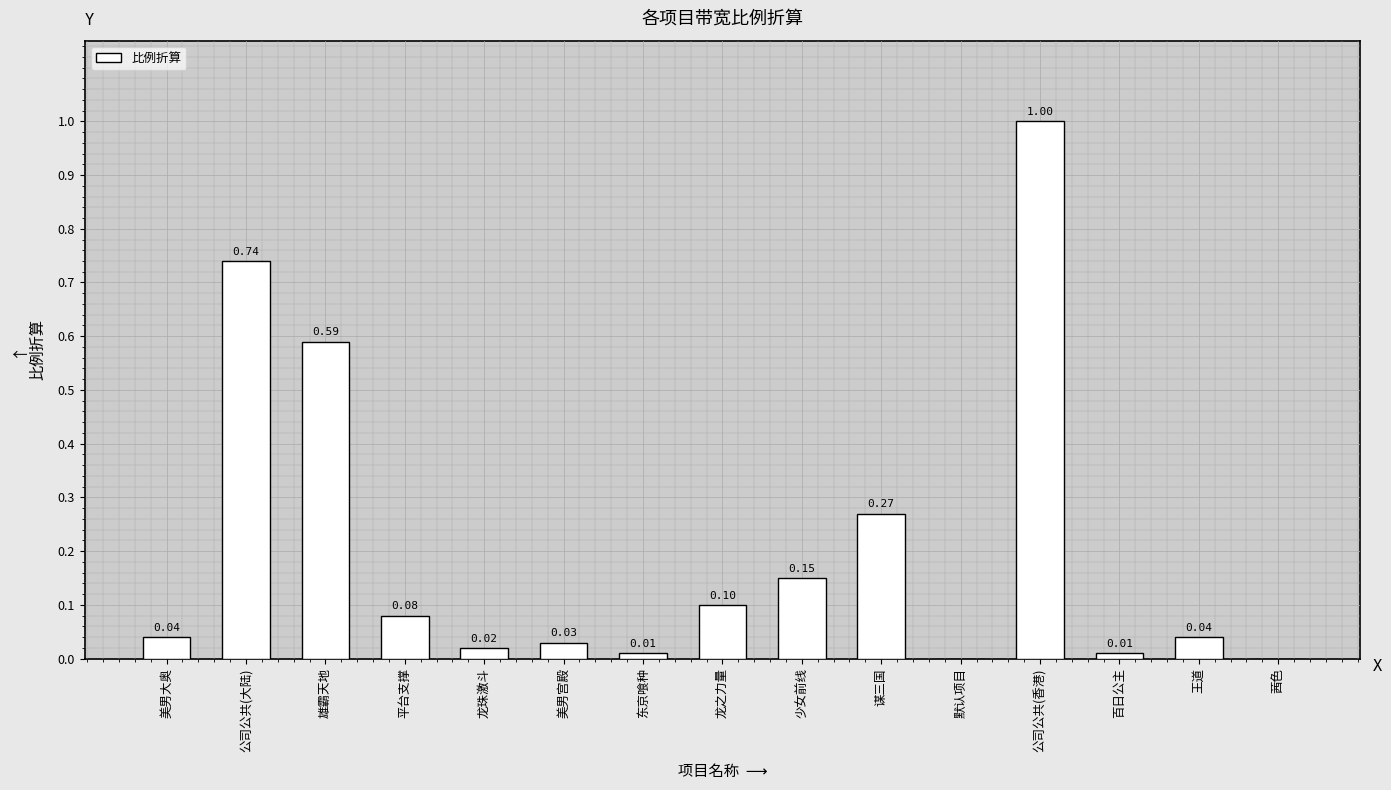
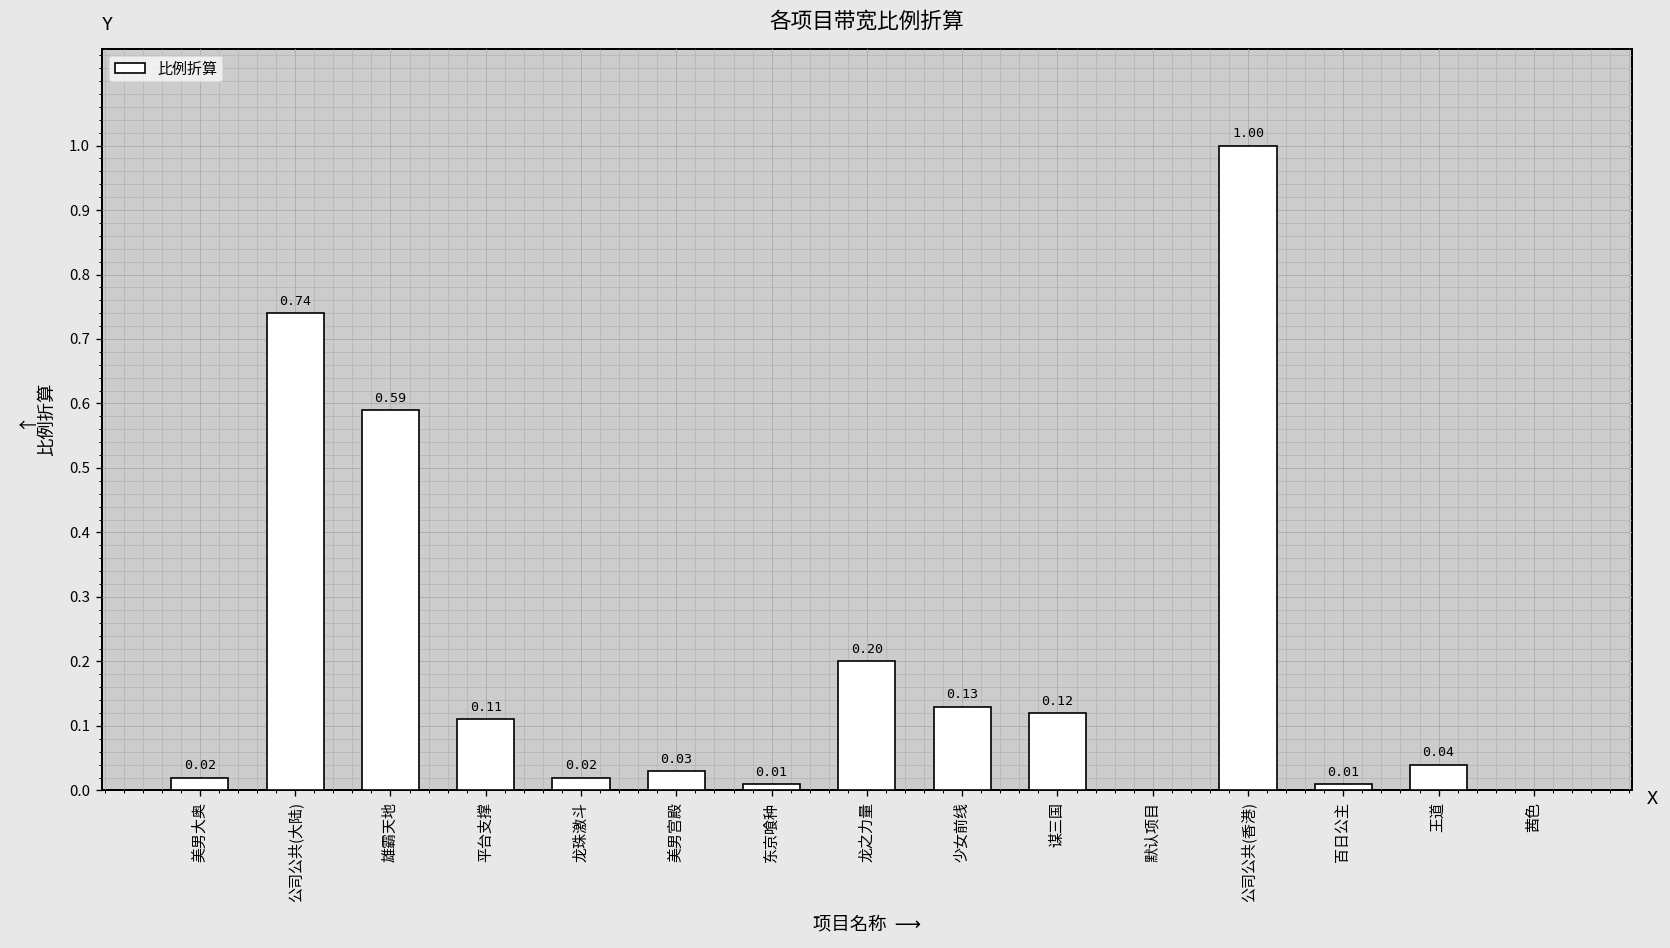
  {
-   "美男大奥": 0.04,
+   "美男大奥": 0.02,
    "公司公共(大陆)": 0.74,
    "雄霸天地": 0.59,
-   "平台支撑": 0.08,
+   "平台支撑": 0.11,
    "龙珠激斗": 0.02,
    "美男宫殿": 0.03,
    "东京喰种": 0.01,
-   "龙之力量": 0.10,
-   "少女前线": 0.15,
-   "谋三国": 0.27,
+   "龙之力量": 0.20,
+   "少女前线": 0.13,
+   "谋三国": 0.12,
    "公司公共(香港)": 1.00,
    "百日公主": 0.01,
    "王道": 0.04
  }
